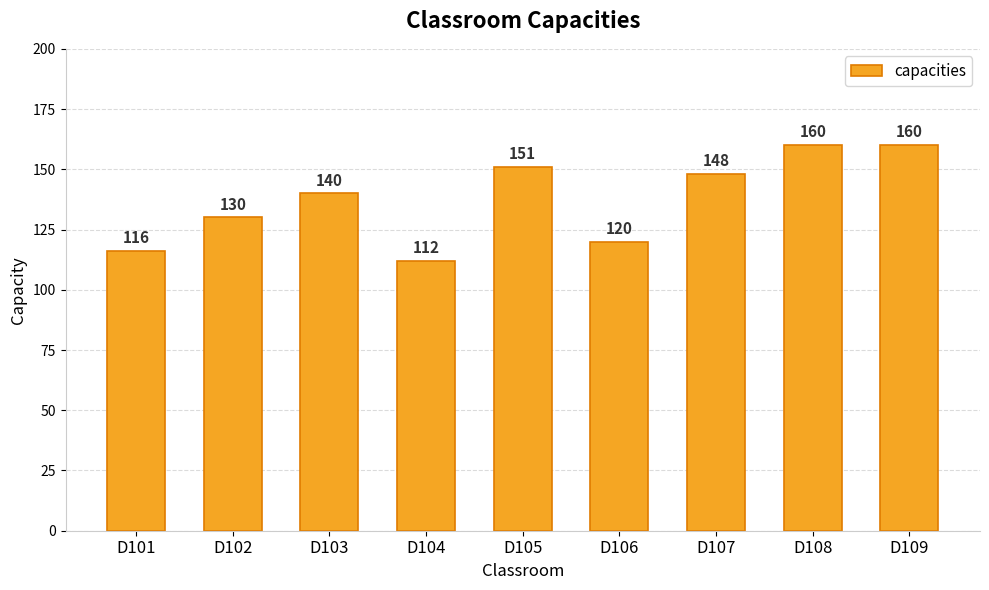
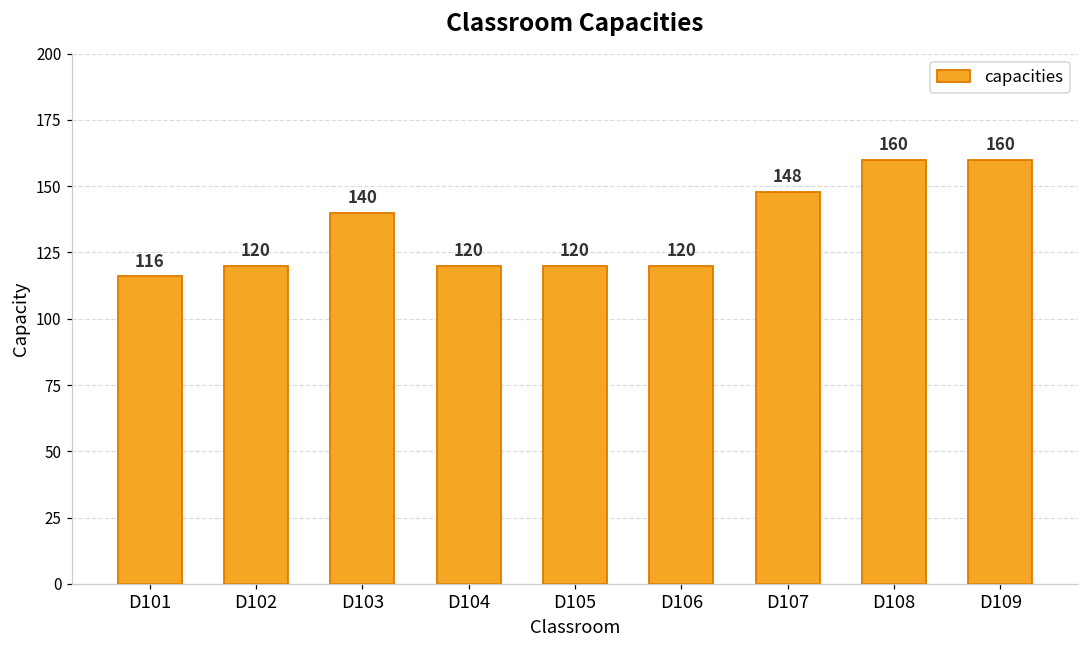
  {
    "D101": 116,
-   "D102": 130,
+   "D102": 120,
    "D103": 140,
-   "D104": 112,
-   "D105": 151,
+   "D104": 120,
+   "D105": 120,
    "D106": 120,
    "D107": 148,
    "D108": 160,
    "D109": 160
  }
